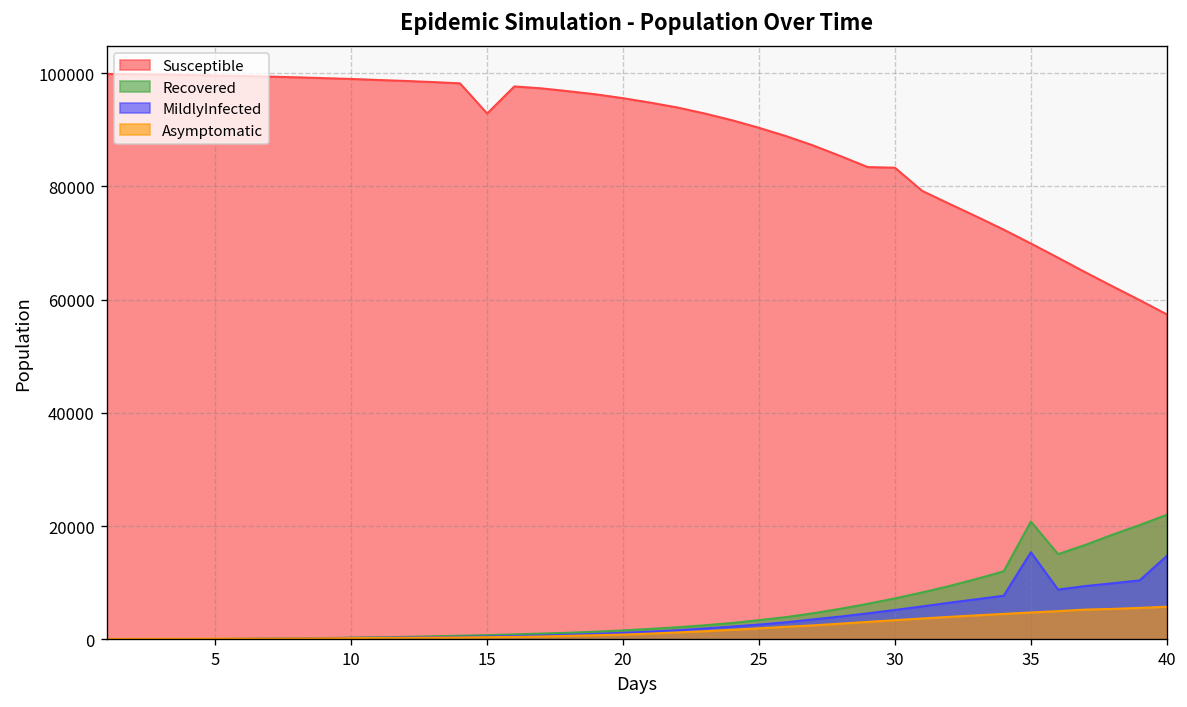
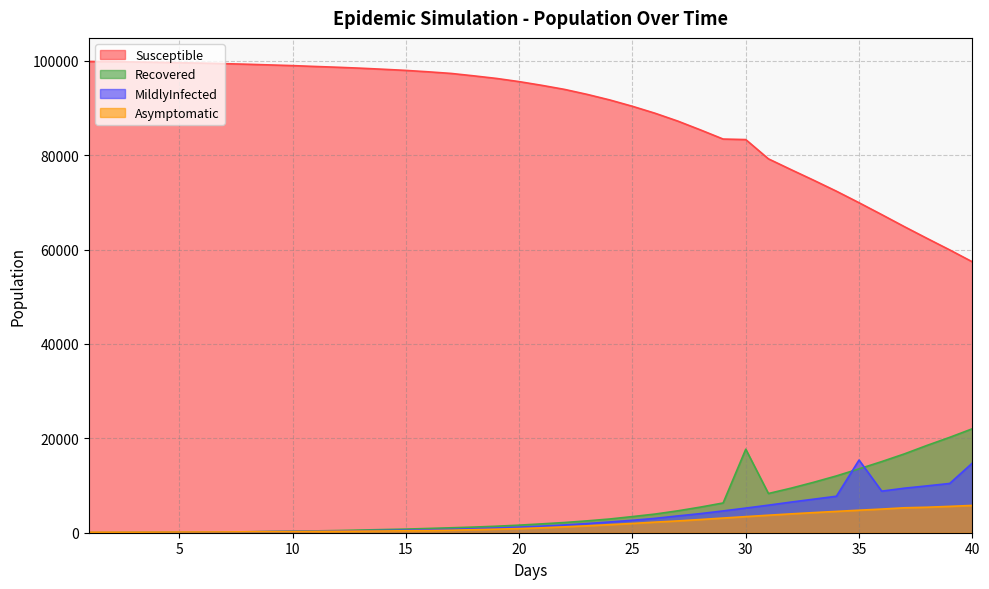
  {
    "Susceptible": {
      "10": 99000,
-     "15": 93000,
+     "15": 98000,
      "20": 96000,
      "25": 90000,
      "30": 83000,
      "35": 70000,
      "40": 57000
    },
    "Recovered": {
      "25": 3000,
-     "30": 7000,
-     "35": 21000,
+     "30": 18000,
+     "35": 14000,
      "40": 22000
    },
    "MildlyInfected": {
      "25": 3000,
      "30": 5000,
      "35": 15000,
      "40": 15000
    },
    "Asymptomatic": {
      "25": 2000,
      "30": 3000,
      "35": 5000,
      "40": 6000
    }
  }
